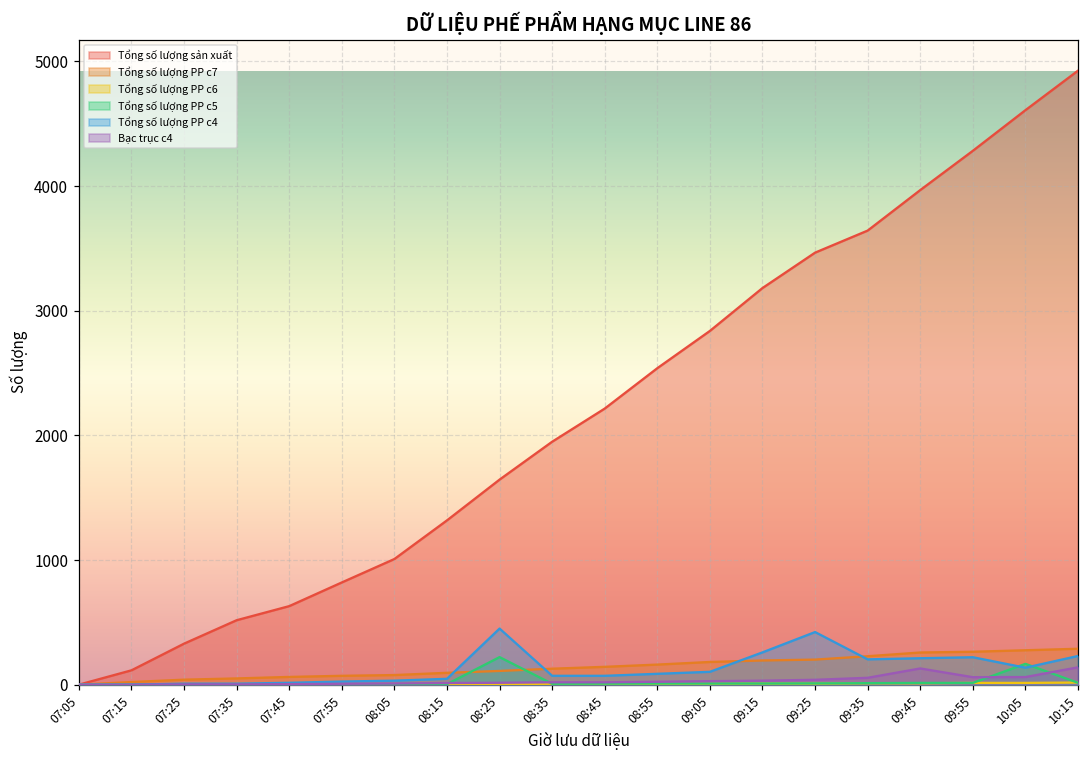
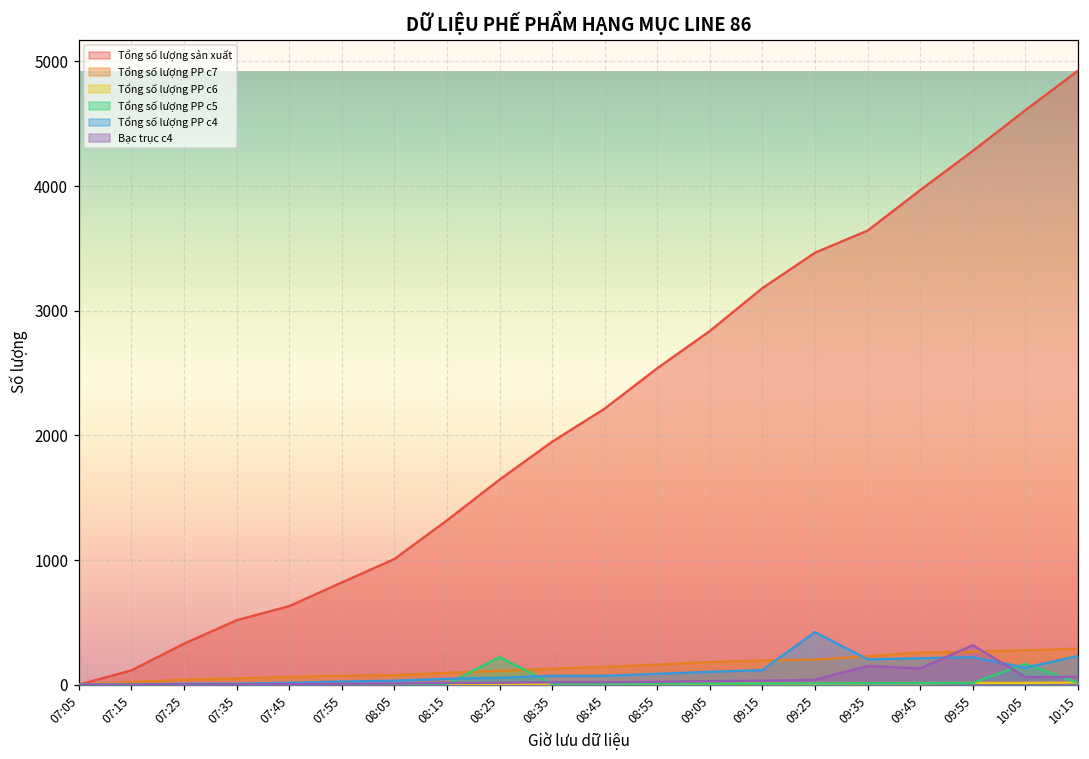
  {
    "Tổng số lượng PP c5": {
      "08:25": 220,
      "10:05": 170
    },
    "Tổng số lượng PP c4": {
      "08:05": 30,
      "08:15": 50,
-     "08:25": 450,
+     "08:25": 60,
      "08:35": 70,
      "08:45": 70,
      "08:55": 90,
      "09:05": 100,
-     "09:15": 260,
+     "09:15": 120,
      "09:25": 420,
      "09:35": 200,
      "09:45": 210,
      "09:55": 220,
      "10:05": 140,
      "10:15": 230
    },
    "Bạc trục c4": {
      "09:15": 30,
      "09:25": 40,
-     "09:35": 60,
+     "09:35": 150,
      "09:45": 130,
-     "09:55": 60,
+     "09:55": 320,
      "10:05": 60,
-     "10:15": 140
+     "10:15": 60
    }
  }
